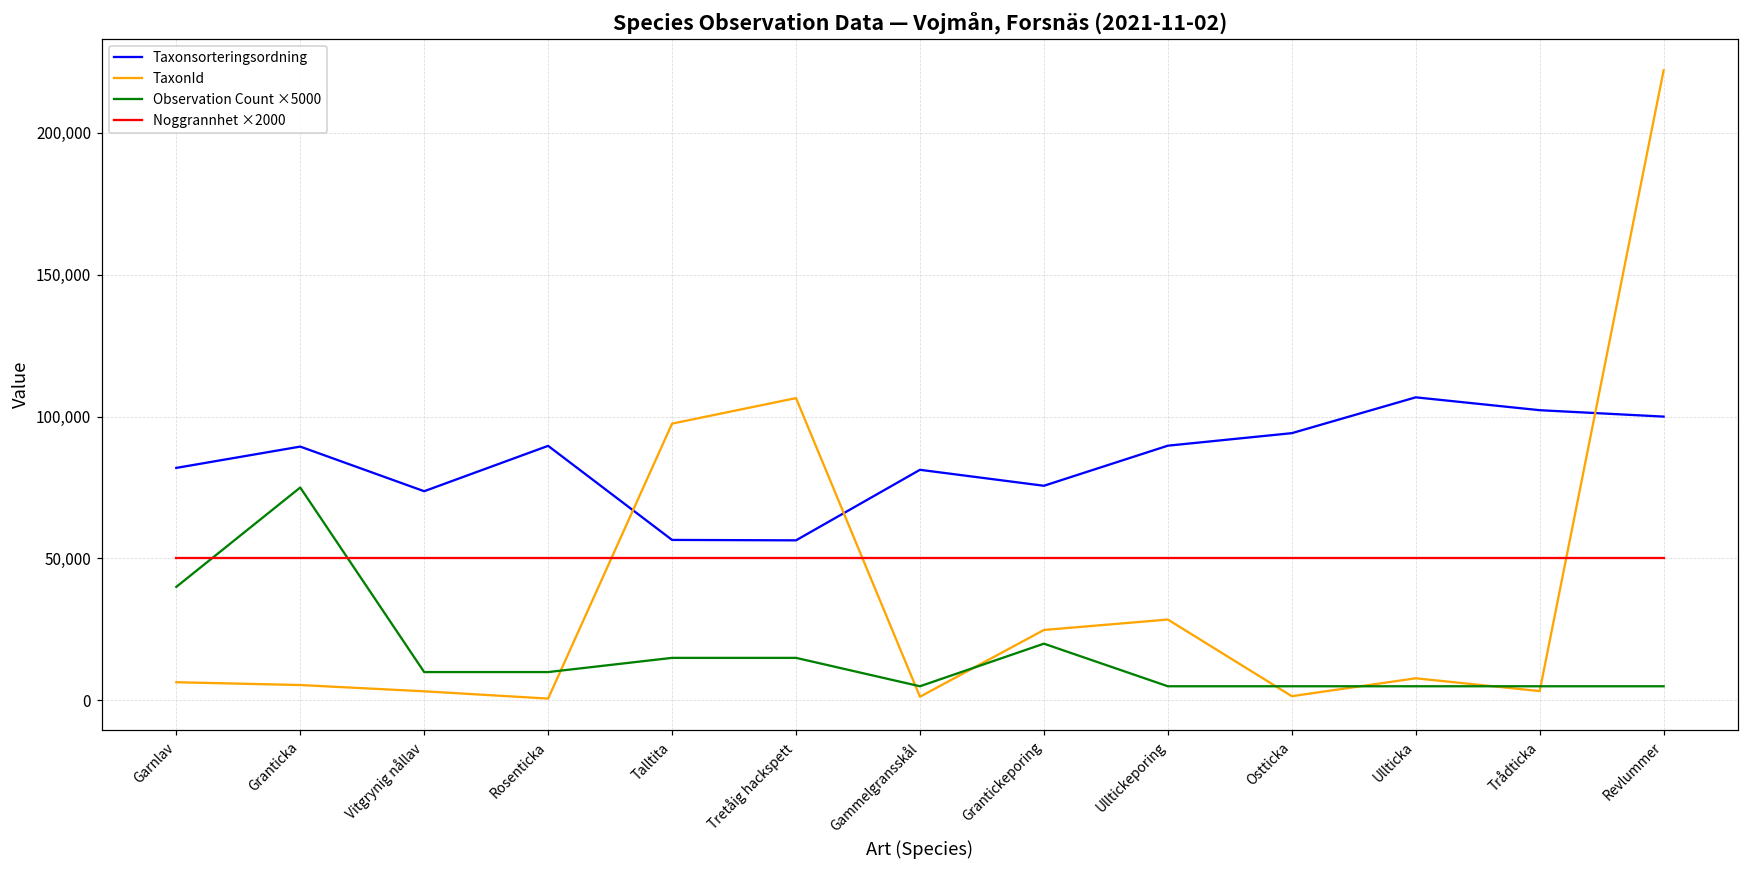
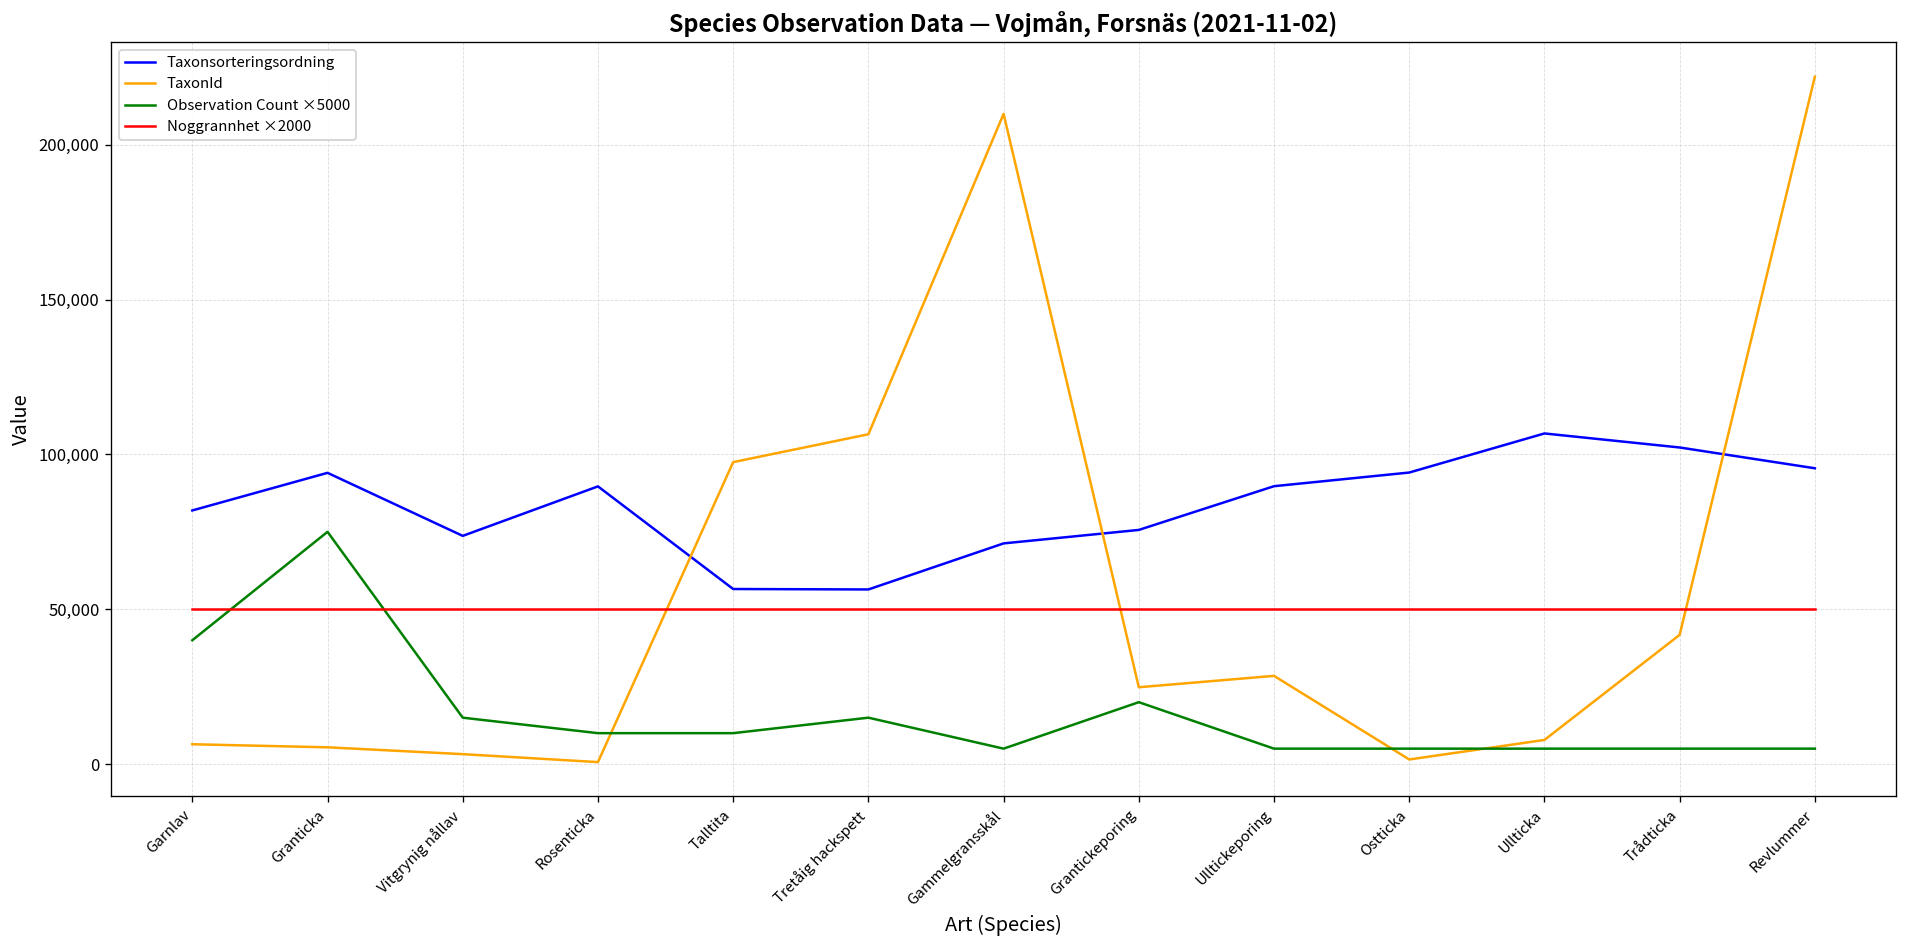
  {
    "Taxonsorteringsordning": {
      "Garnlav": "82,000",
-     "Granticka": "89,000",
+     "Granticka": "94,000",
      "Vitgrynig nållav": "74,000",
      "Rosenticka": "90,000",
      "Talltita": "57,000",
      "Tretåig hackspett": "56,000",
-     "Gammelgransskål": "81,000",
+     "Gammelgransskål": "71,000",
      "Grantickeporing": "76,000",
      "Ulltickeporing": "90,000",
      "Ostticka": "94,000",
      "Ullticka": "107,000",
      "Trådticka": "102,000",
-     "Revlummer": "100,000"
+     "Revlummer": "96,000"
    },
    "TaxonId": {
      "Garnlav": "6,000",
      "Granticka": "5,000",
      "Vitgrynig nållav": "3,000",
      "Rosenticka": "1,000",
      "Talltita": "98,000",
      "Tretåig hackspett": "106,000",
-     "Gammelgransskål": "1,000",
+     "Gammelgransskål": "210,000",
      "Grantickeporing": "25,000",
      "Ulltickeporing": "28,000",
      "Ostticka": "2,000",
      "Ullticka": "8,000",
-     "Trådticka": "3,000",
+     "Trådticka": "42,000",
      "Revlummer": "222,000"
    },
    "Observation Count ×5000": {
      "Garnlav": "40,000",
      "Granticka": "75,000",
-     "Vitgrynig nållav": "10,000",
+     "Vitgrynig nållav": "15,000",
      "Rosenticka": "10,000",
-     "Talltita": "15,000",
+     "Talltita": "10,000",
      "Tretåig hackspett": "15,000",
      "Gammelgransskål": "5,000",
      "Grantickeporing": "20,000",
      "Ulltickeporing": "5,000",
      "Ostticka": "5,000",
      "Ullticka": "5,000",
      "Trådticka": "5,000",
      "Revlummer": "5,000"
    },
    "Noggrannhet ×2000": {
      "Garnlav": "50,000",
      "Granticka": "50,000",
      "Vitgrynig nållav": "50,000",
      "Rosenticka": "50,000",
      "Talltita": "50,000",
      "Tretåig hackspett": "50,000",
      "Gammelgransskål": "50,000",
      "Grantickeporing": "50,000",
      "Ulltickeporing": "50,000",
      "Ostticka": "50,000",
      "Ullticka": "50,000",
      "Trådticka": "50,000",
      "Revlummer": "50,000"
    }
  }
